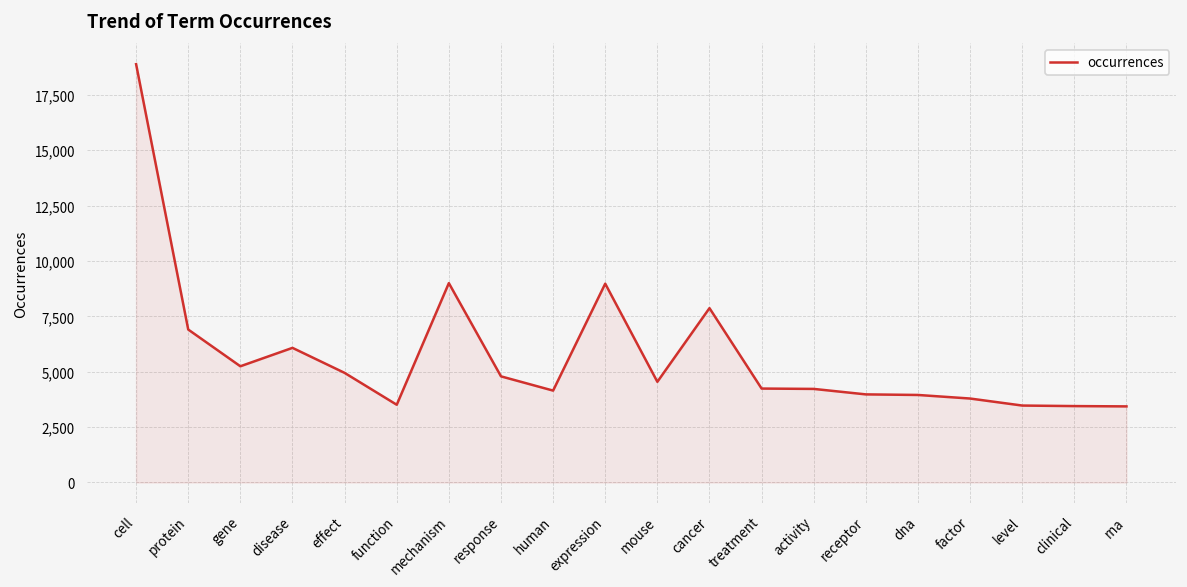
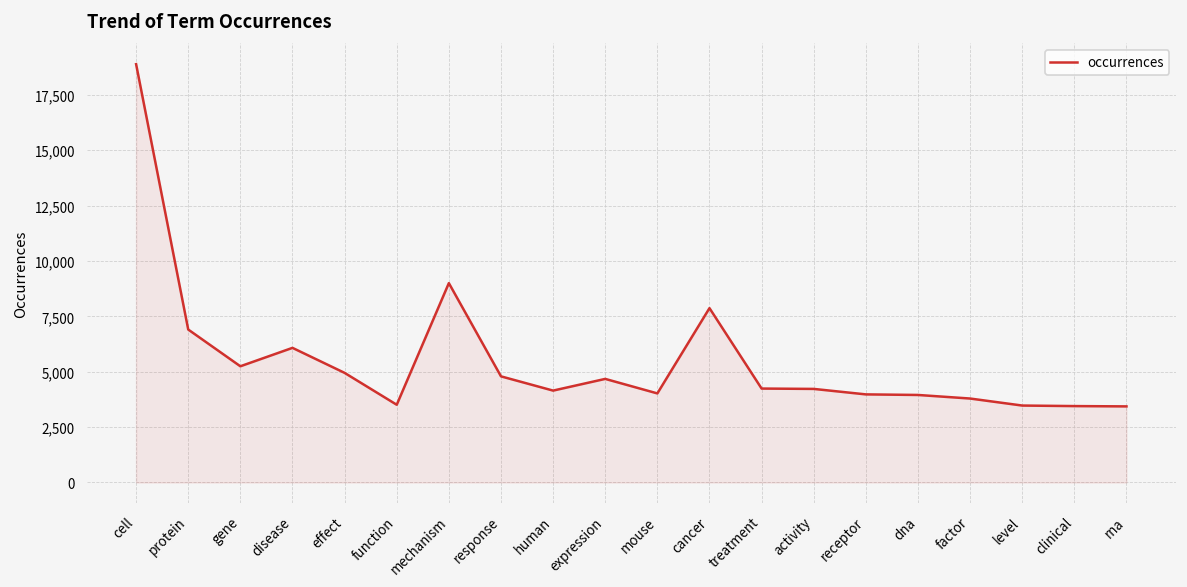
  {
    "cell": "18,900",
    "protein": "6,900",
    "gene": "5,200",
    "disease": "6,100",
    "effect": "4,900",
    "function": "3,500",
    "mechanism": "9,000",
    "response": "4,800",
    "human": "4,100",
-   "expression": "9,000",
-   "mouse": "4,500",
+   "expression": "4,700",
+   "mouse": "4,000",
    "cancer": "7,900",
    "treatment": "4,200",
    "activity": "4,200",
    "receptor": "4,000",
    "dna": "4,000",
    "factor": "3,800",
    "level": "3,500",
    "clinical": "3,400",
    "rna": "3,400"
  }
